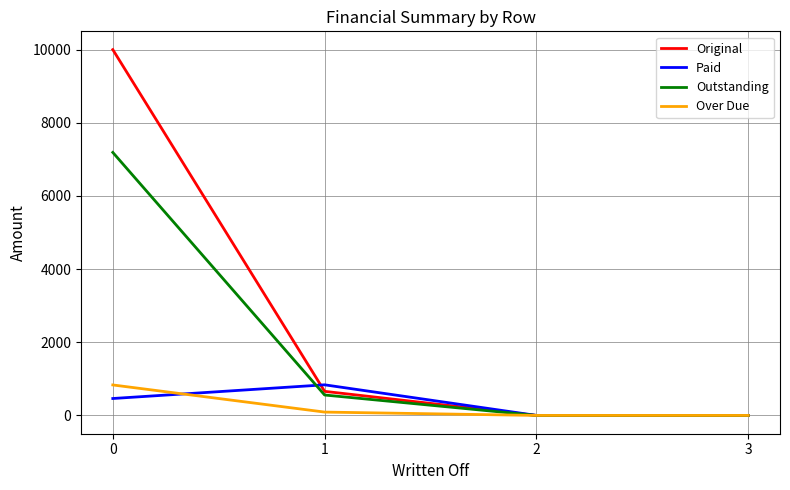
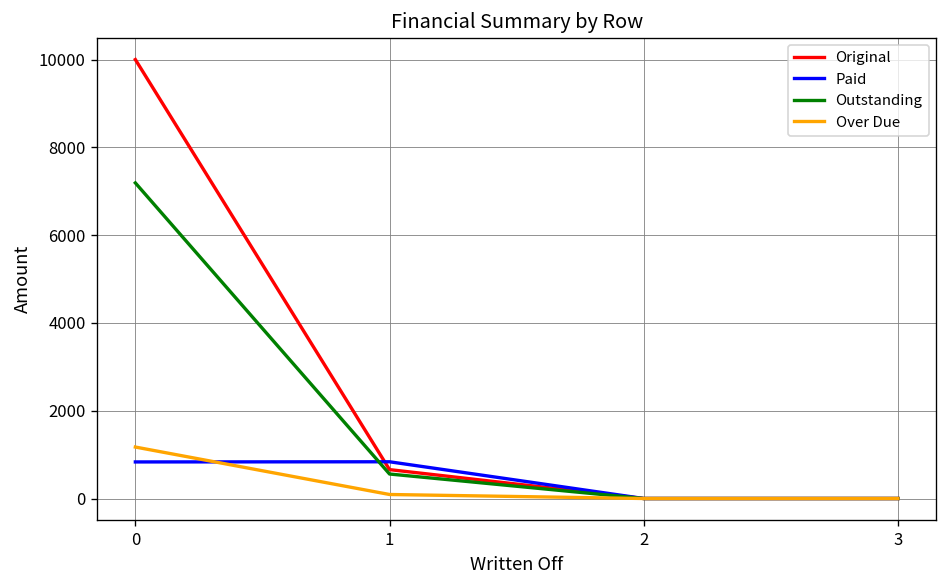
  {
    "Original": {
      "0": 10000,
      "1": 700
    },
    "Paid": {
-     "0": 500,
+     "0": 800,
      "1": 800
    },
    "Outstanding": {
      "0": 7200,
      "1": 600
    },
    "Over Due": {
-     "0": 800,
+     "0": 1200,
      "1": 100
    }
  }
